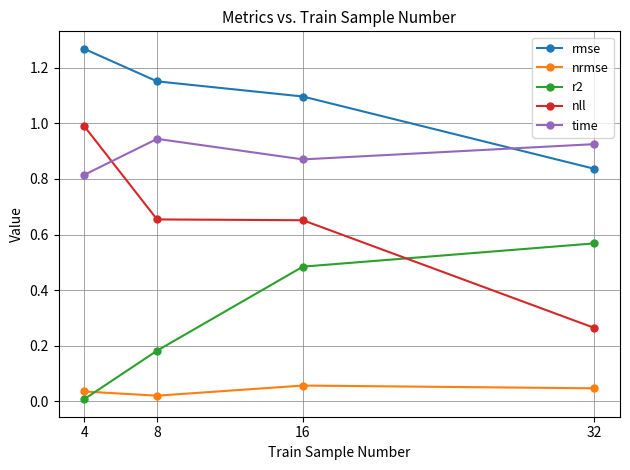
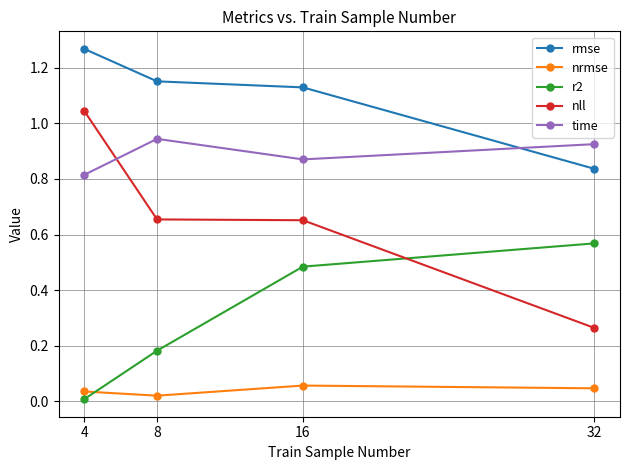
  {
    "rmse": {
      "4": 1.27,
      "8": 1.15,
-     "16": 1.10,
+     "16": 1.13,
      "32": 0.84
    },
    "nrmse": {
      "4": 0.04,
      "8": 0.02,
      "16": 0.06,
      "32": 0.05
    },
    "r2": {
      "4": 0.01,
      "8": 0.18,
      "16": 0.48,
      "32": 0.57
    },
    "nll": {
-     "4": 0.99,
+     "4": 1.04,
      "8": 0.65,
      "16": 0.65,
      "32": 0.26
    },
    "time": {
      "4": 0.81,
      "8": 0.94,
      "16": 0.87,
      "32": 0.93
    }
  }
